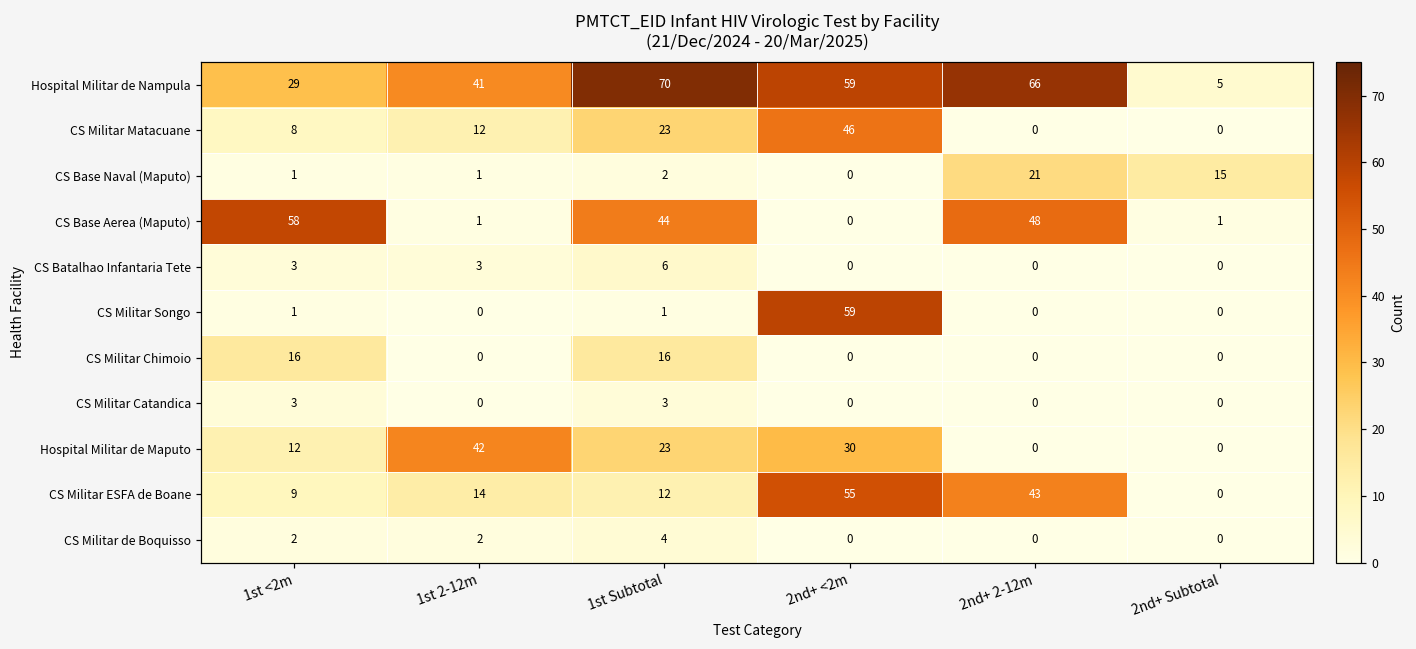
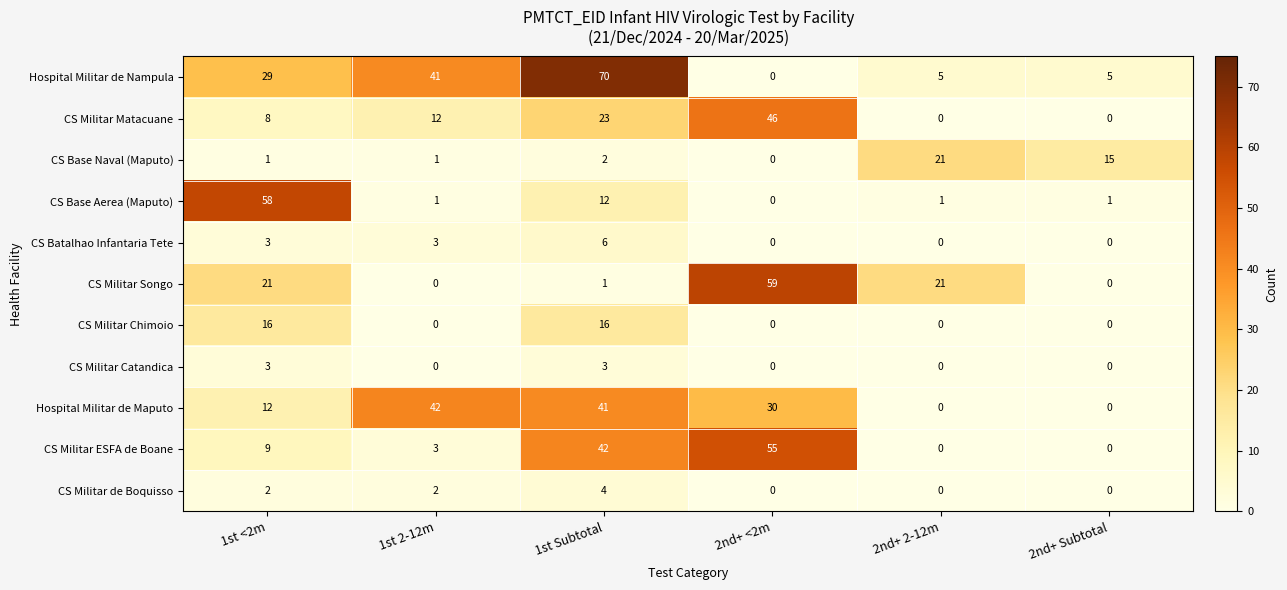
  {
    "Hospital Militar de Nampula": {
      "1st <2m": 29,
      "1st 2-12m": 41,
      "1st Subtotal": 70,
-     "2nd+ <2m": 59,
-     "2nd+ 2-12m": 66,
+     "2nd+ <2m": 0,
+     "2nd+ 2-12m": 5,
      "2nd+ Subtotal": 5
    },
    "CS Militar Matacuane": {
      "1st <2m": 8,
      "1st 2-12m": 12,
      "1st Subtotal": 23,
      "2nd+ <2m": 46,
      "2nd+ 2-12m": 0,
      "2nd+ Subtotal": 0
    },
    "CS Base Naval (Maputo)": {
      "1st <2m": 1,
      "1st 2-12m": 1,
      "1st Subtotal": 2,
      "2nd+ <2m": 0,
      "2nd+ 2-12m": 21,
      "2nd+ Subtotal": 15
    },
    "CS Base Aerea (Maputo)": {
      "1st <2m": 58,
      "1st 2-12m": 1,
-     "1st Subtotal": 44,
+     "1st Subtotal": 12,
      "2nd+ <2m": 0,
-     "2nd+ 2-12m": 48,
+     "2nd+ 2-12m": 1,
      "2nd+ Subtotal": 1
    },
    "CS Batalhao Infantaria Tete": {
      "1st <2m": 3,
      "1st 2-12m": 3,
      "1st Subtotal": 6,
      "2nd+ <2m": 0,
      "2nd+ 2-12m": 0,
      "2nd+ Subtotal": 0
    },
    "CS Militar Songo": {
-     "1st <2m": 1,
+     "1st <2m": 21,
      "1st 2-12m": 0,
      "1st Subtotal": 1,
      "2nd+ <2m": 59,
-     "2nd+ 2-12m": 0,
+     "2nd+ 2-12m": 21,
      "2nd+ Subtotal": 0
    },
    "CS Militar Chimoio": {
      "1st <2m": 16,
      "1st 2-12m": 0,
      "1st Subtotal": 16,
      "2nd+ <2m": 0,
      "2nd+ 2-12m": 0,
      "2nd+ Subtotal": 0
    },
    "CS Militar Catandica": {
      "1st <2m": 3,
      "1st 2-12m": 0,
      "1st Subtotal": 3,
      "2nd+ <2m": 0,
      "2nd+ 2-12m": 0,
      "2nd+ Subtotal": 0
    },
    "Hospital Militar de Maputo": {
      "1st <2m": 12,
      "1st 2-12m": 42,
-     "1st Subtotal": 23,
+     "1st Subtotal": 41,
      "2nd+ <2m": 30,
      "2nd+ 2-12m": 0,
      "2nd+ Subtotal": 0
    },
    "CS Militar ESFA de Boane": {
      "1st <2m": 9,
-     "1st 2-12m": 14,
-     "1st Subtotal": 12,
+     "1st 2-12m": 3,
+     "1st Subtotal": 42,
      "2nd+ <2m": 55,
-     "2nd+ 2-12m": 43,
+     "2nd+ 2-12m": 0,
      "2nd+ Subtotal": 0
    },
    "CS Militar de Boquisso": {
      "1st <2m": 2,
      "1st 2-12m": 2,
      "1st Subtotal": 4,
      "2nd+ <2m": 0,
      "2nd+ 2-12m": 0,
      "2nd+ Subtotal": 0
    }
  }
